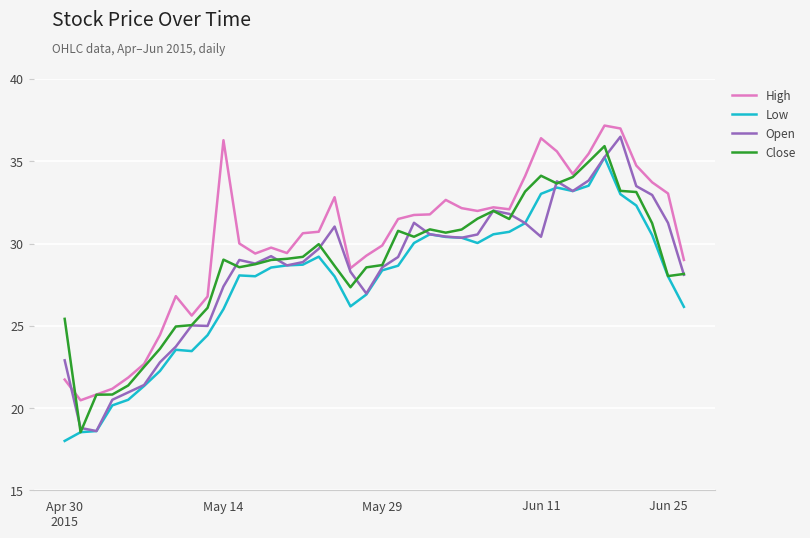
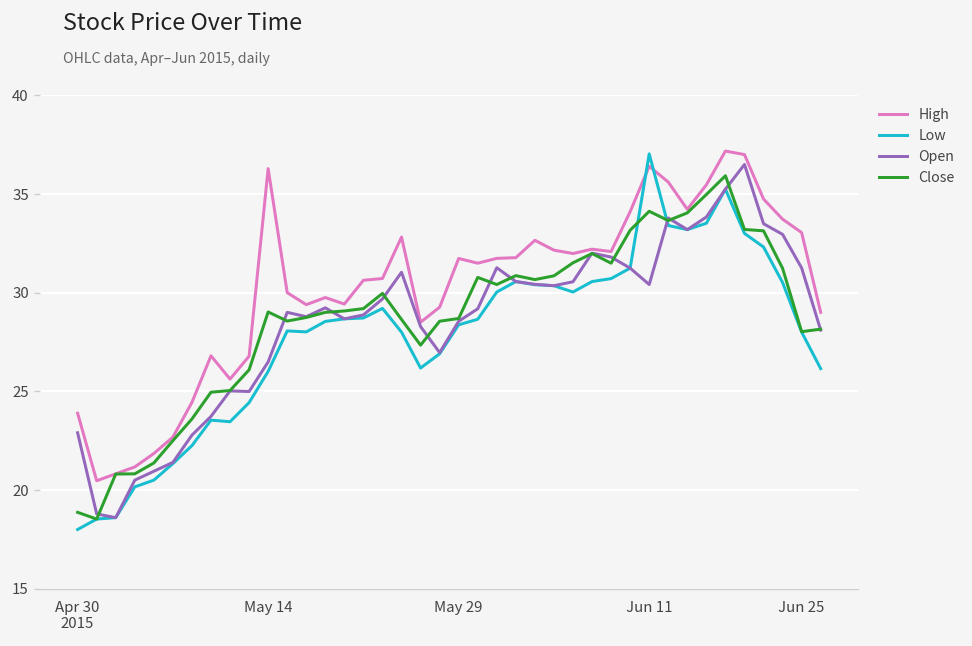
  {
    "High": {
-     "Apr 30 2015": 21.7,
+     "Apr 30 2015": 23.9,
      "May 14": 36.3,
-     "May 29": 29.9,
+     "May 29": 31.7,
      "Jun 11": 36.4,
      "Jun 25": 33.0
    },
    "Low": {
      "Apr 30 2015": 18.0,
      "May 14": 26.0,
      "May 29": 28.4,
-     "Jun 11": 33.0
+     "Jun 11": 37.0
    },
    "Open": {
      "Apr 30 2015": 22.9,
-     "May 14": 27.4,
+     "May 14": 26.5,
      "Jun 11": 30.4,
      "Jun 25": 31.3
    },
    "Close": {
-     "Apr 30 2015": 25.4,
+     "Apr 30 2015": 18.9,
      "May 14": 29.0,
      "Jun 11": 34.1
    }
  }
